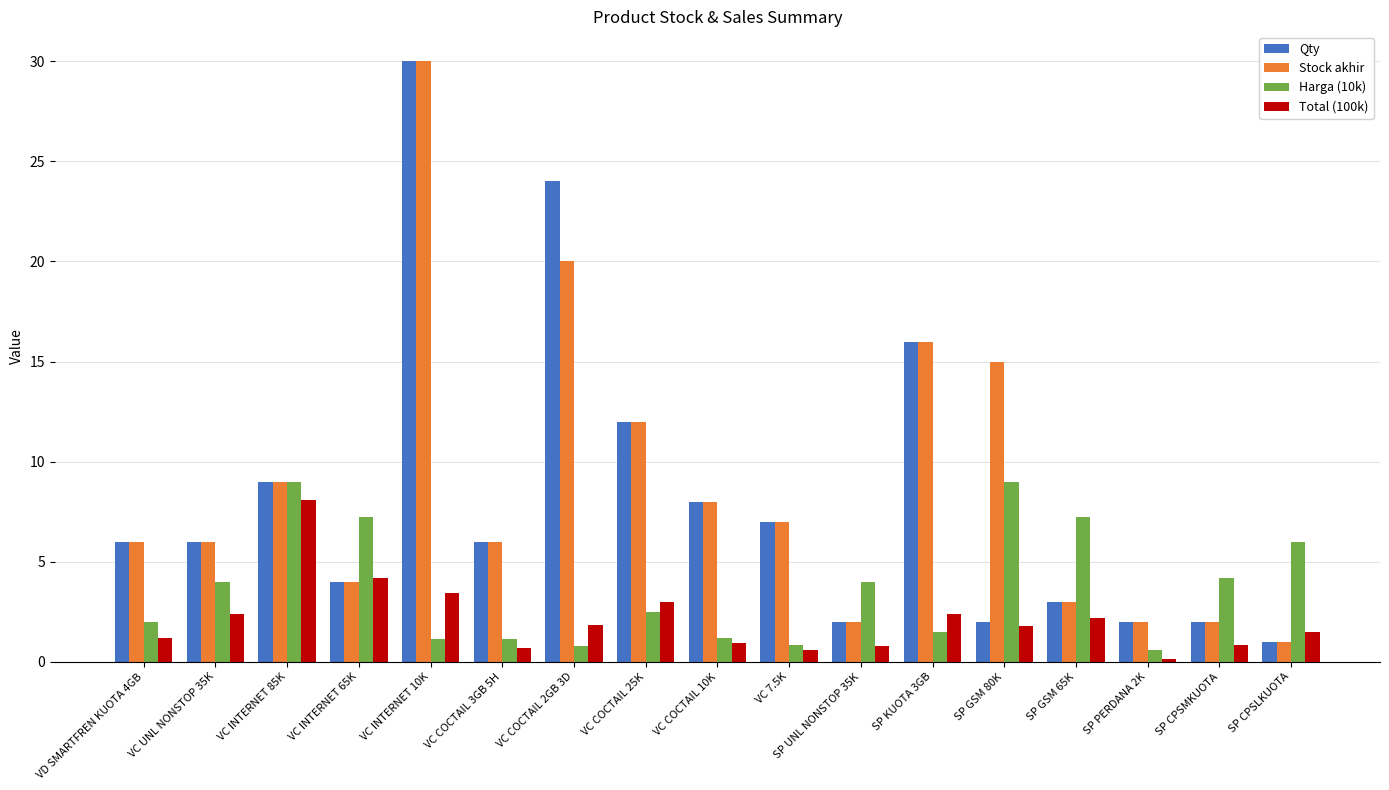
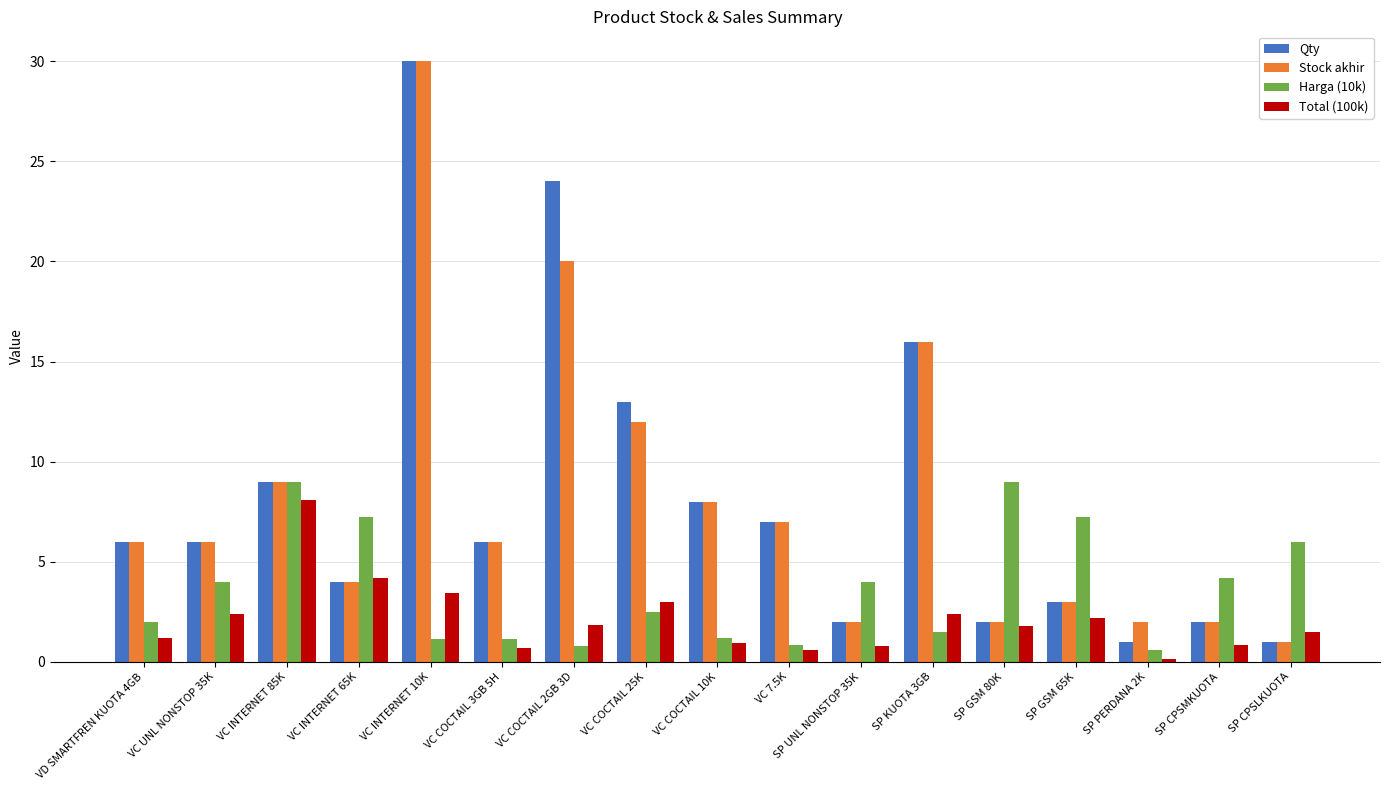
  {
    "Qty": {
      "VD SMARTFREN KUOTA 4GB": 6,
      "VC UNL NONSTOP 35K": 6,
      "VC INTERNET 85K": 9,
      "VC INTERNET 65K": 4,
      "VC INTERNET 10K": 30,
      "VC COCTAIL 3GB 5H": 6,
      "VC COCTAIL 2GB 3D": 24,
-     "VC COCTAIL 25K": 12,
+     "VC COCTAIL 25K": 13,
      "VC COCTAIL 10K": 8,
      "VC 7.5K": 7,
      "SP UNL NONSTOP 35K": 2,
      "SP KUOTA 3GB": 16,
      "SP GSM 80K": 2,
      "SP GSM 65K": 3,
-     "SP PERDANA 2K": 2,
+     "SP PERDANA 2K": 1,
      "SP CPSMKUOTA": 2,
      "SP CPSLKUOTA": 1
    },
    "Stock akhir": {
      "VD SMARTFREN KUOTA 4GB": 6,
      "VC UNL NONSTOP 35K": 6,
      "VC INTERNET 85K": 9,
      "VC INTERNET 65K": 4,
      "VC INTERNET 10K": 30,
      "VC COCTAIL 3GB 5H": 6,
      "VC COCTAIL 2GB 3D": 20,
      "VC COCTAIL 25K": 12,
      "VC COCTAIL 10K": 8,
      "VC 7.5K": 7,
      "SP UNL NONSTOP 35K": 2,
      "SP KUOTA 3GB": 16,
-     "SP GSM 80K": 15,
+     "SP GSM 80K": 2,
      "SP GSM 65K": 3,
      "SP PERDANA 2K": 2,
      "SP CPSMKUOTA": 2,
      "SP CPSLKUOTA": 1
    },
    "Harga (10k)": {
      "VD SMARTFREN KUOTA 4GB": 2,
      "VC UNL NONSTOP 35K": 4,
      "VC INTERNET 85K": 9,
      "VC INTERNET 65K": 7.3,
      "VC INTERNET 10K": 1.2,
      "VC COCTAIL 3GB 5H": 1.2,
      "VC COCTAIL 2GB 3D": 0.8,
      "VC COCTAIL 25K": 2.5,
      "VC COCTAIL 10K": 1.2,
      "VC 7.5K": 0.9,
      "SP UNL NONSTOP 35K": 4,
      "SP KUOTA 3GB": 1.5,
      "SP GSM 80K": 9,
      "SP GSM 65K": 7.3,
      "SP PERDANA 2K": 0.6,
      "SP CPSMKUOTA": 4.2,
      "SP CPSLKUOTA": 6
    },
    "Total (100k)": {
      "VD SMARTFREN KUOTA 4GB": 1.2,
      "VC UNL NONSTOP 35K": 2.4,
      "VC INTERNET 85K": 8,
      "VC INTERNET 65K": 4.2,
      "VC INTERNET 10K": 3.5,
      "VC COCTAIL 3GB 5H": 0.7,
      "VC COCTAIL 2GB 3D": 1.9,
      "VC COCTAIL 25K": 3,
      "VC COCTAIL 10K": 1,
      "VC 7.5K": 0.6,
      "SP UNL NONSTOP 35K": 0.8,
      "SP KUOTA 3GB": 2.4,
      "SP GSM 80K": 1.8,
      "SP GSM 65K": 2.2,
      "SP CPSMKUOTA": 0.8,
      "SP CPSLKUOTA": 1.5
    }
  }
